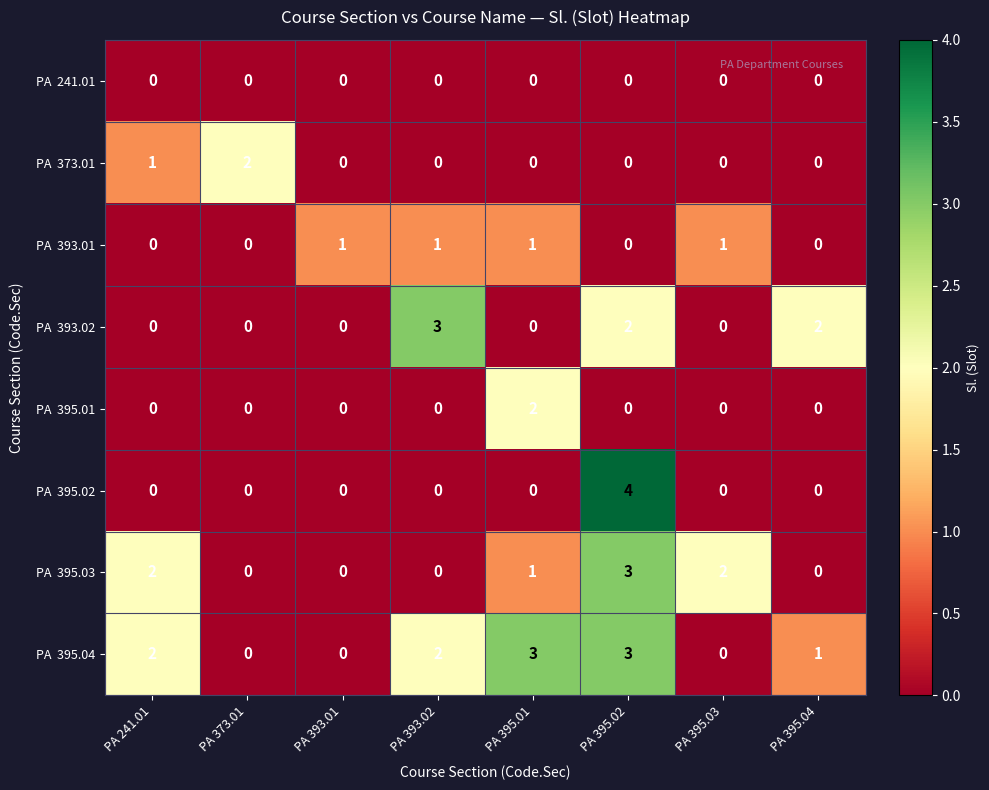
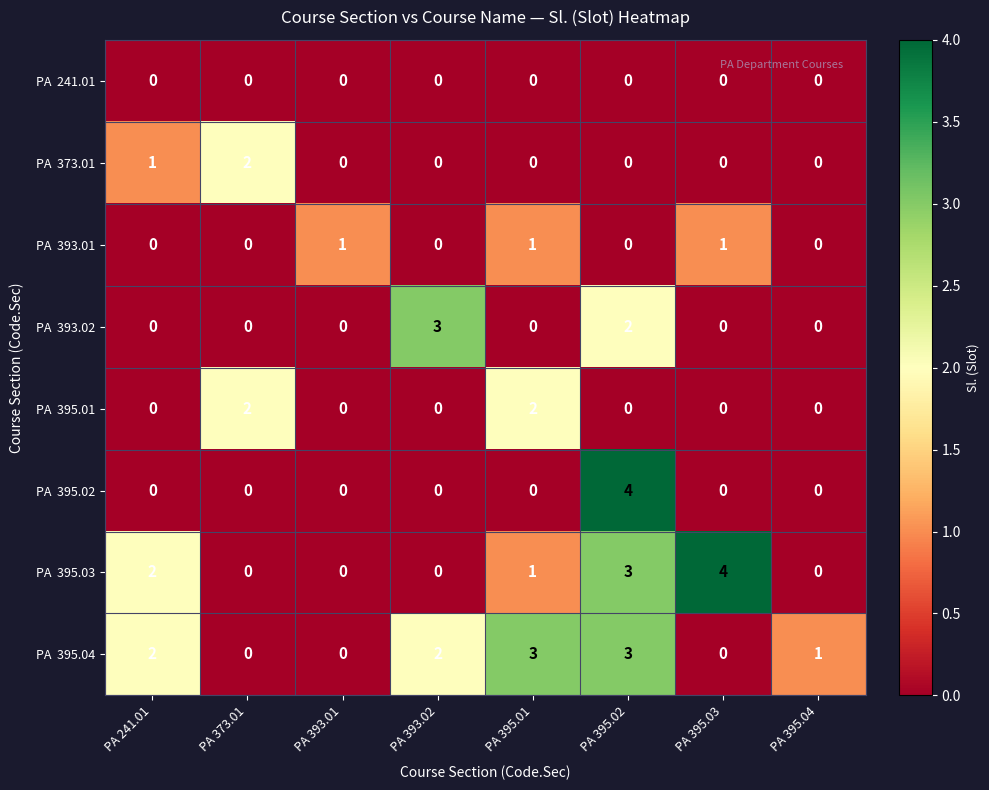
  {
    "PA 241.01": {
      "PA 241.01": 0,
      "PA 373.01": 0,
      "PA 393.01": 0,
      "PA 393.02": 0,
      "PA 395.01": 0,
      "PA 395.02": 0,
      "PA 395.03": 0
    },
    "PA 373.01": {
      "PA 241.01": 1,
      "PA 373.01": 2,
      "PA 393.01": 0,
      "PA 393.02": 0,
      "PA 395.01": 0,
      "PA 395.02": 0,
      "PA 395.03": 0,
      "PA 395.04": 0
    },
    "PA 393.01": {
      "PA 241.01": 0,
      "PA 373.01": 0,
      "PA 393.01": 1,
-     "PA 393.02": 1,
+     "PA 393.02": 0,
      "PA 395.01": 1,
      "PA 395.02": 0,
      "PA 395.03": 1,
      "PA 395.04": 0
    },
    "PA 393.02": {
      "PA 241.01": 0,
      "PA 373.01": 0,
      "PA 393.01": 0,
      "PA 393.02": 3,
      "PA 395.01": 0,
      "PA 395.02": 2,
      "PA 395.03": 0,
-     "PA 395.04": 2
+     "PA 395.04": 0
    },
    "PA 395.01": {
      "PA 241.01": 0,
-     "PA 373.01": 0,
+     "PA 373.01": 2,
      "PA 393.01": 0,
      "PA 393.02": 0,
      "PA 395.01": 2,
      "PA 395.02": 0,
      "PA 395.03": 0,
      "PA 395.04": 0
    },
    "PA 395.02": {
      "PA 241.01": 0,
      "PA 373.01": 0,
      "PA 393.01": 0,
      "PA 393.02": 0,
      "PA 395.01": 0,
      "PA 395.02": 4,
      "PA 395.03": 0,
      "PA 395.04": 0
    },
    "PA 395.03": {
      "PA 241.01": 2,
      "PA 373.01": 0,
      "PA 393.01": 0,
      "PA 393.02": 0,
      "PA 395.01": 1,
      "PA 395.02": 3,
-     "PA 395.03": 2,
+     "PA 395.03": 4,
      "PA 395.04": 0
    },
    "PA 395.04": {
      "PA 241.01": 2,
      "PA 373.01": 0,
      "PA 393.01": 0,
      "PA 393.02": 2,
      "PA 395.01": 3,
      "PA 395.02": 3,
      "PA 395.03": 0,
      "PA 395.04": 1
    }
  }
